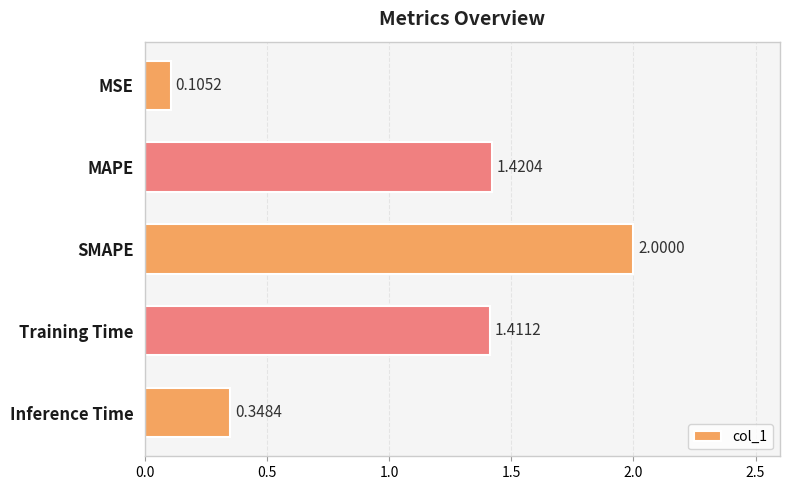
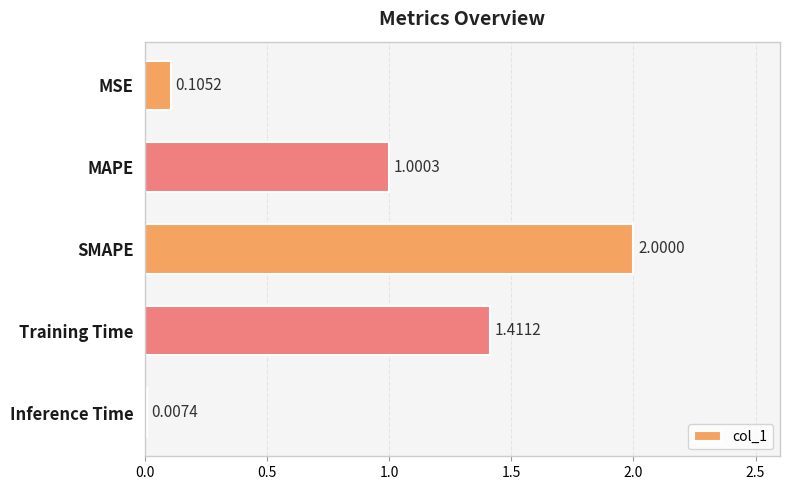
  {
    "MSE": 0.1052,
-   "MAPE": 1.4204,
+   "MAPE": 1.0003,
    "SMAPE": 2.0000,
    "Training Time": 1.4112,
-   "Inference Time": 0.3484
+   "Inference Time": 0.0074
  }
